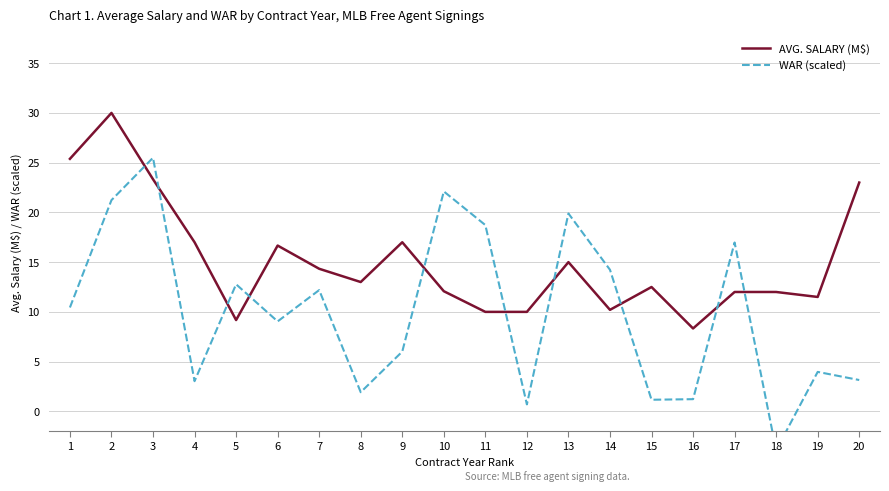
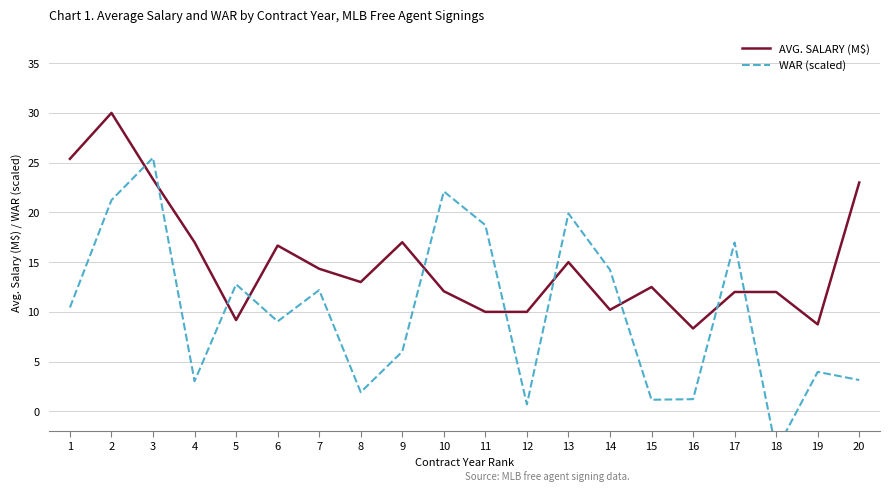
  {
    "AVG. SALARY (M$)": {
      "1": 25,
      "2": 30,
      "3": 23,
      "4": 17,
      "5": 9,
      "6": 17,
      "7": 14,
      "8": 13,
      "9": 17,
      "10": 12,
      "11": 10,
      "12": 10,
      "13": 15,
      "14": 10,
      "15": 13,
      "16": 8,
      "17": 12,
      "18": 12,
-     "19": 12,
+     "19": 9,
      "20": 23
    },
    "WAR (scaled)": {
      "1": 10,
      "2": 21,
      "3": 25,
      "4": 3,
      "5": 13,
      "6": 9,
      "7": 12,
      "8": 2,
      "9": 6,
      "10": 22,
      "11": 19,
      "12": 1,
      "13": 20,
      "14": 14,
      "15": 1,
      "16": 1,
      "17": 17,
      "19": 4,
      "20": 3
    }
  }
